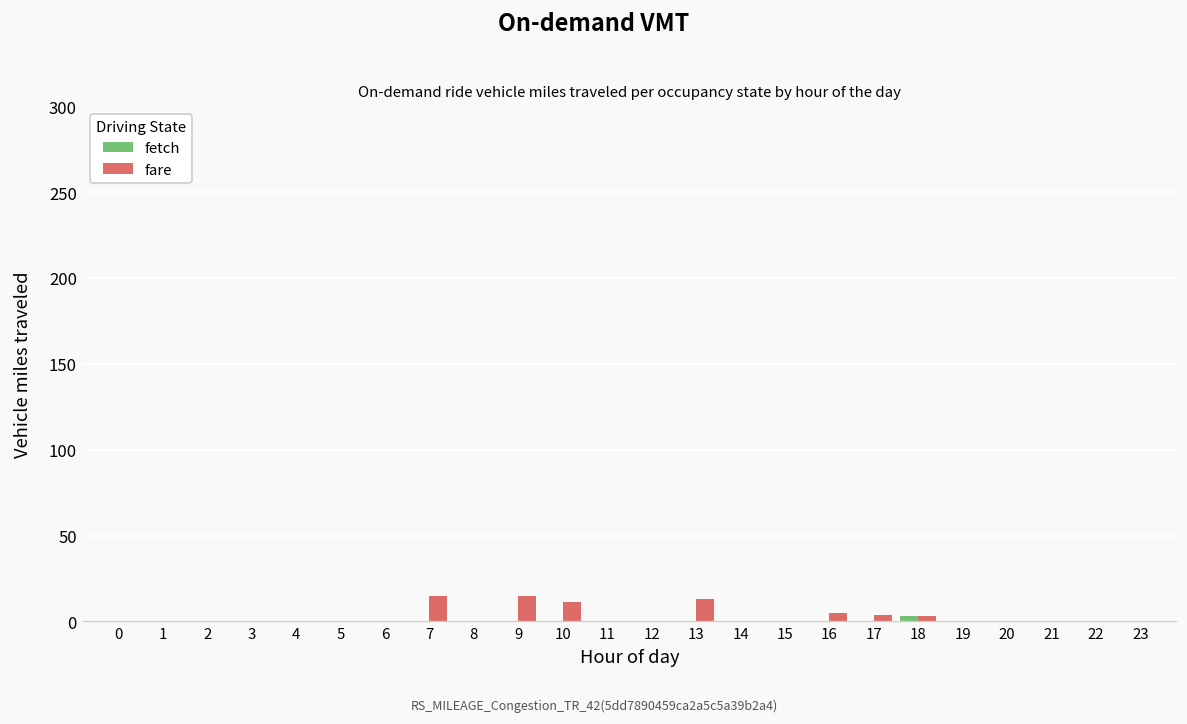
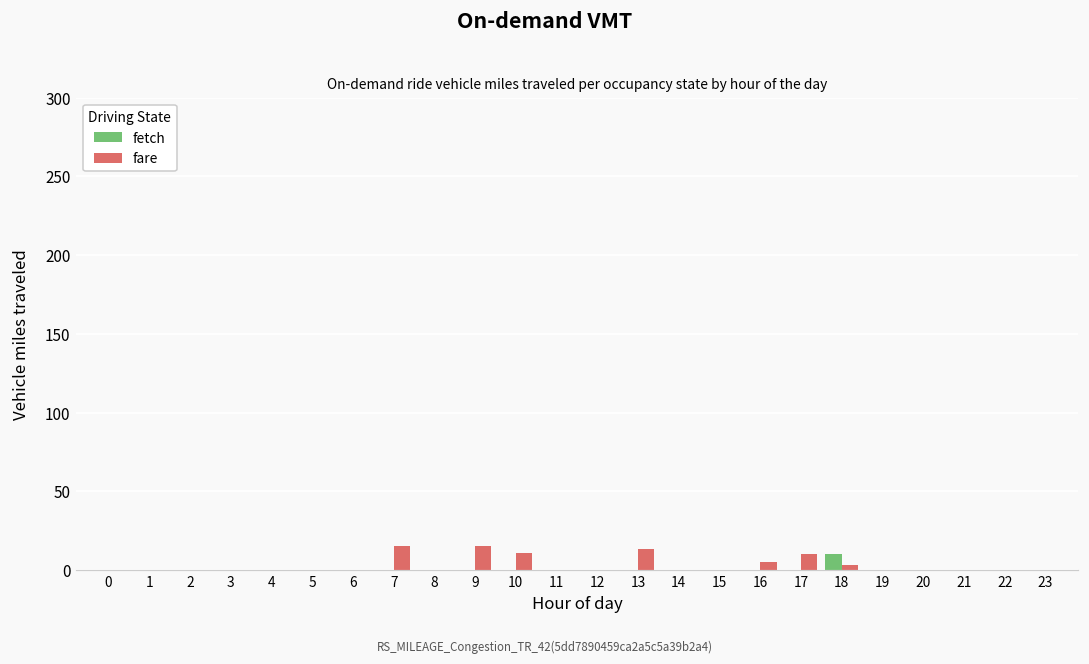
  {
    "fetch": {
      "0": 0,
      "1": 0,
      "2": 0,
      "3": 0,
      "4": 0,
      "5": 0,
      "6": 0,
      "7": 0,
      "8": 0,
      "9": 0,
      "10": 0,
      "11": 0,
      "12": 0,
      "13": 0,
      "14": 0,
      "15": 0,
      "16": 0,
      "17": 0,
-     "18": 3,
+     "18": 10,
      "19": 0,
      "20": 0,
      "21": 0,
      "22": 0,
      "23": 0
    },
    "fare": {
      "0": 0,
      "1": 0,
      "2": 0,
      "3": 0,
      "4": 0,
      "5": 0,
      "6": 0,
      "7": 15,
      "8": 0,
      "9": 15,
      "10": 11,
      "11": 0,
      "12": 0,
      "13": 13,
      "14": 0,
      "15": 0,
      "16": 5,
-     "17": 4,
+     "17": 10,
      "18": 3,
      "19": 0,
      "20": 0,
      "21": 0,
      "22": 0,
      "23": 0
    }
  }
